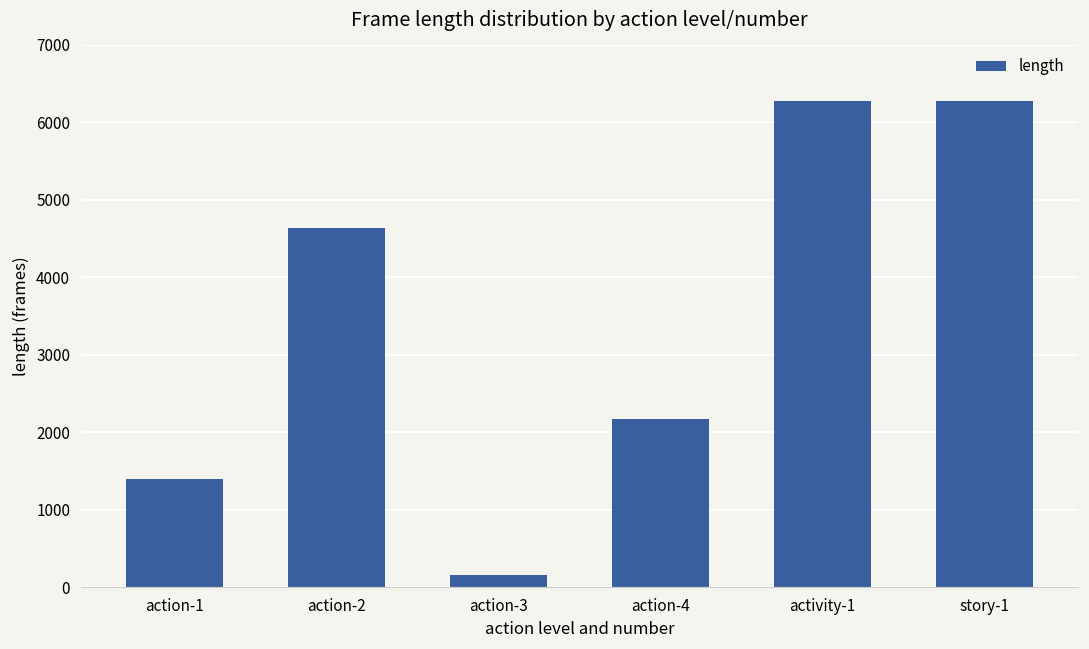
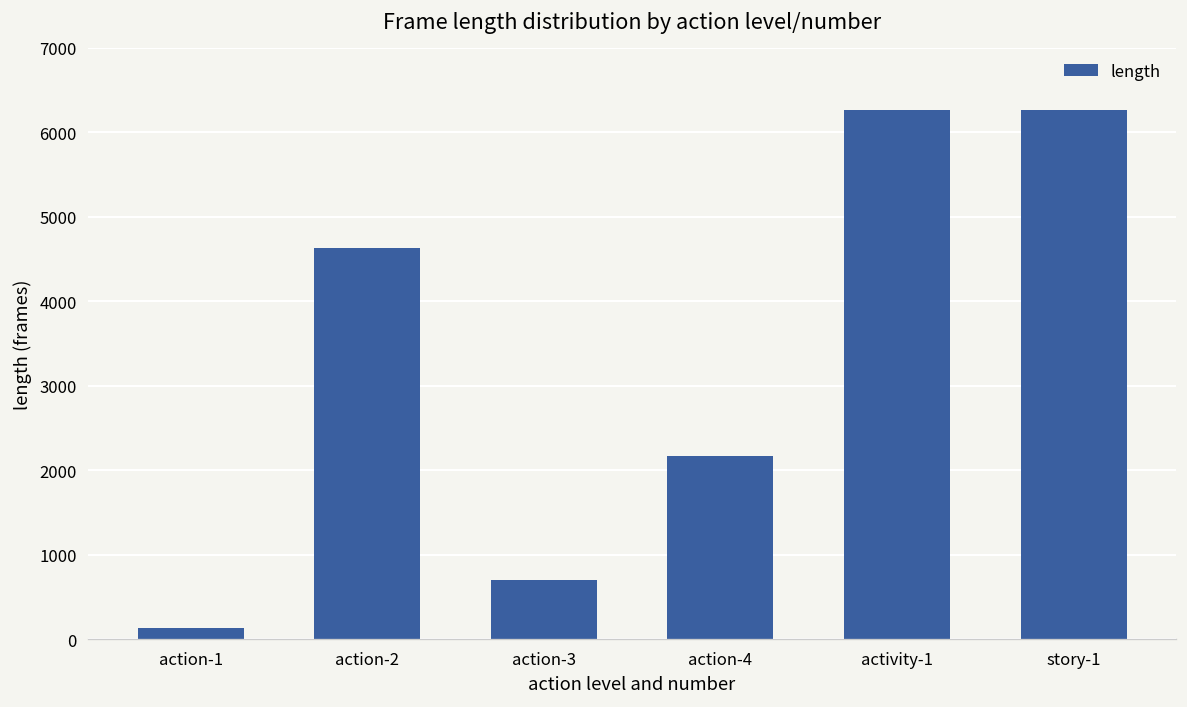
  {
-   "action-1": 1400,
+   "action-1": 100,
    "action-2": 4600,
-   "action-3": 200,
+   "action-3": 700,
    "action-4": 2200,
    "activity-1": 6300,
    "story-1": 6300
  }
